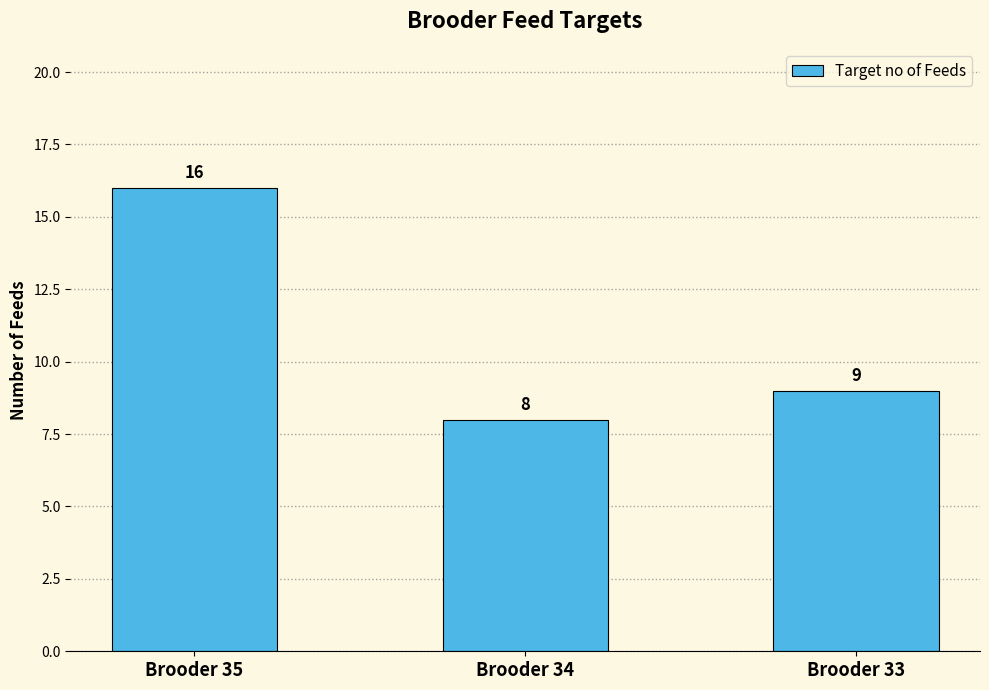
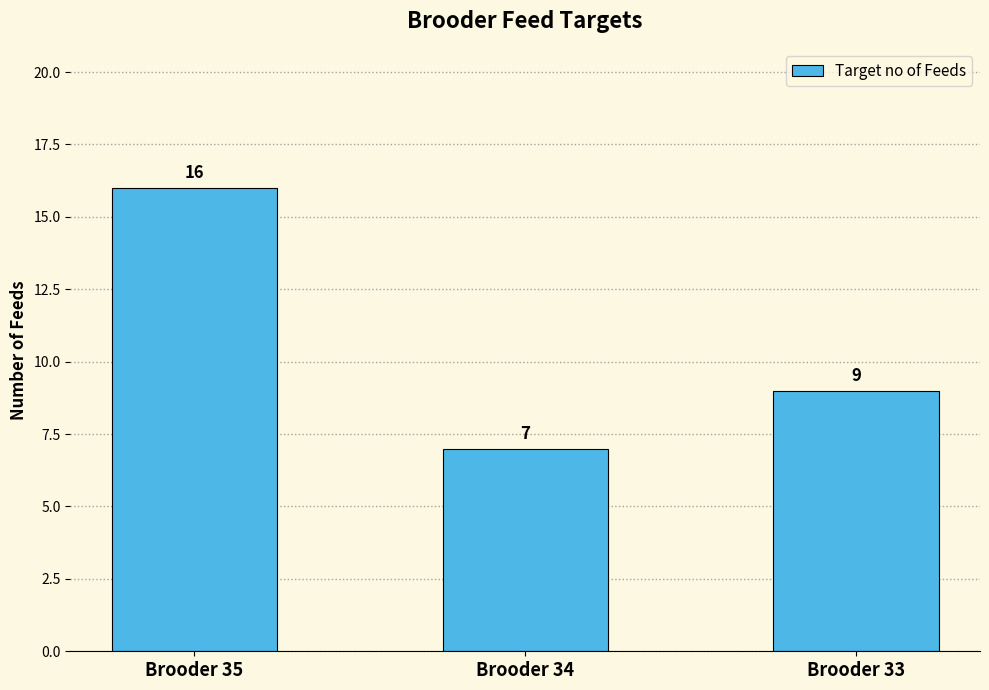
  {
    "Brooder 35": 16,
-   "Brooder 34": 8,
+   "Brooder 34": 7,
    "Brooder 33": 9
  }
